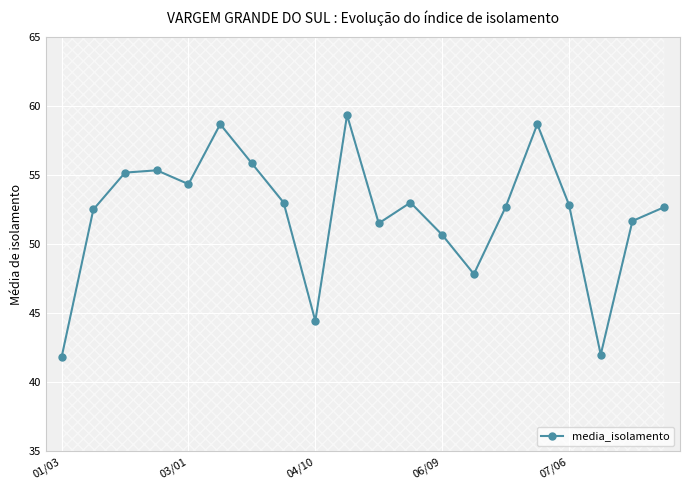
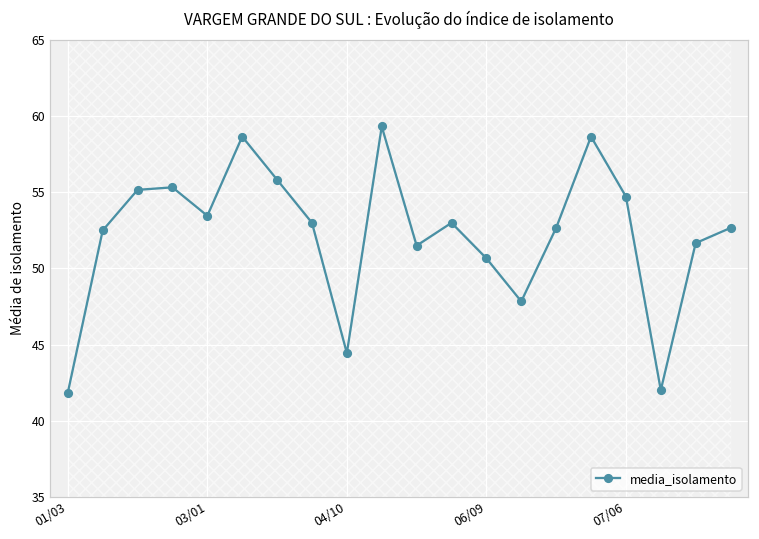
  {
    "media_isolamento": {
      "01/03": 41.8,
-     "03/01": 54.3,
+     "03/01": 53.5,
      "04/10": 44.4,
      "06/09": 50.7,
-     "07/06": 52.8
+     "07/06": 54.7
    }
  }
